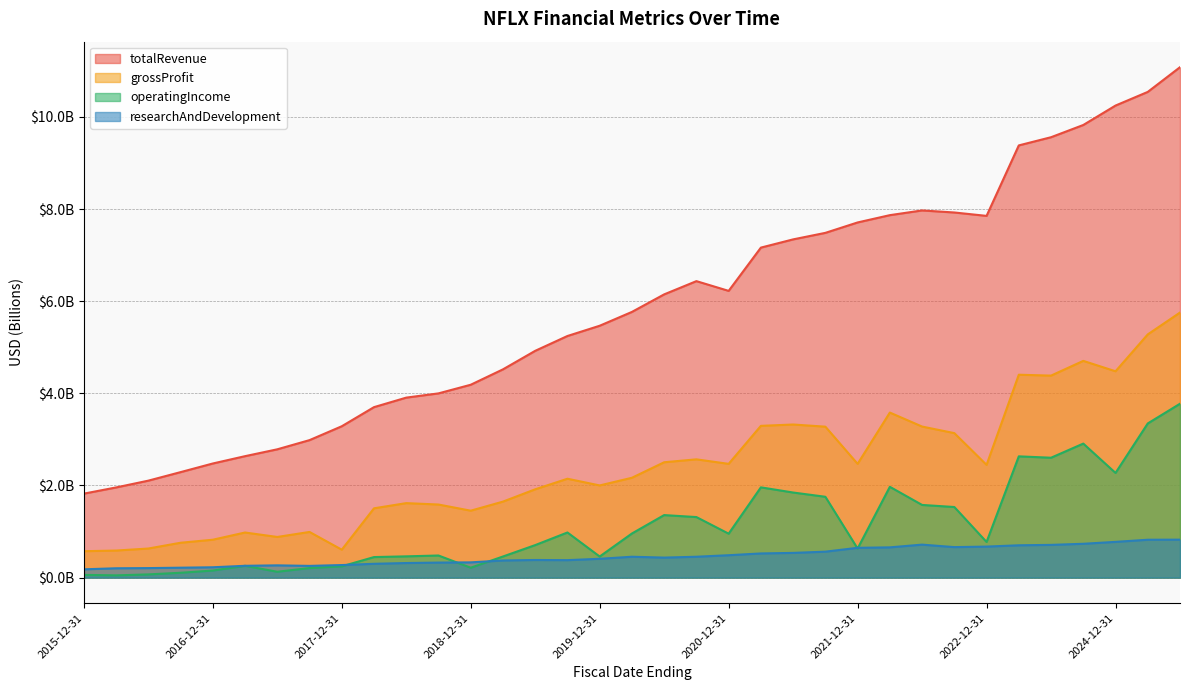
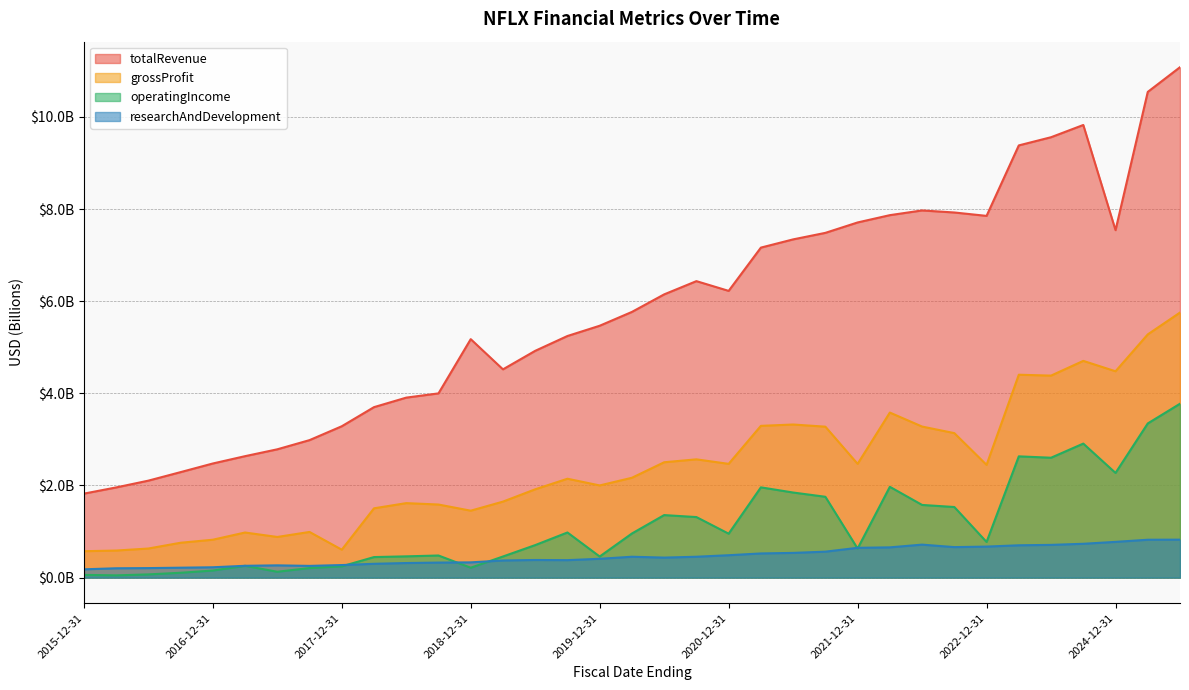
  {
    "totalRevenue": {
      "2015-12-31": "$1800000000",
      "2016-12-31": "$2500000000",
      "2017-12-31": "$3300000000",
-     "2018-12-31": "$4200000000",
+     "2018-12-31": "$5200000000",
      "2019-12-31": "$5500000000",
      "2020-12-31": "$6200000000",
      "2021-12-31": "$7700000000",
      "2022-12-31": "$7900000000",
-     "2024-12-31": "$10200000000"
+     "2024-12-31": "$7500000000"
    },
    "grossProfit": {
      "2015-12-31": "$600000000",
      "2016-12-31": "$800000000",
      "2017-12-31": "$600000000",
      "2018-12-31": "$1500000000",
      "2019-12-31": "$2000000000",
      "2020-12-31": "$2500000000",
      "2021-12-31": "$2500000000",
      "2022-12-31": "$2400000000",
      "2024-12-31": "$4500000000"
    },
    "operatingIncome": {
      "2015-12-31": "$100000000",
      "2016-12-31": "$200000000",
      "2018-12-31": "$200000000",
      "2020-12-31": "$1000000000",
      "2022-12-31": "$800000000",
      "2024-12-31": "$2300000000"
    },
    "researchAndDevelopment": {
      "2015-12-31": "$200000000",
      "2016-12-31": "$200000000",
      "2018-12-31": "$300000000",
      "2020-12-31": "$500000000",
      "2022-12-31": "$700000000",
      "2024-12-31": "$800000000"
    }
  }
